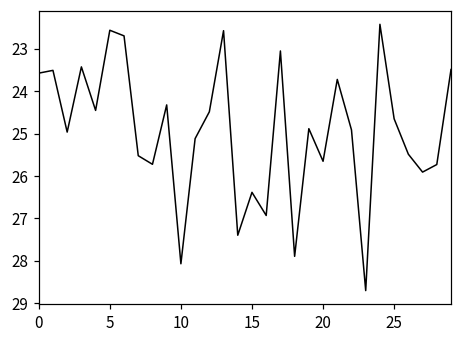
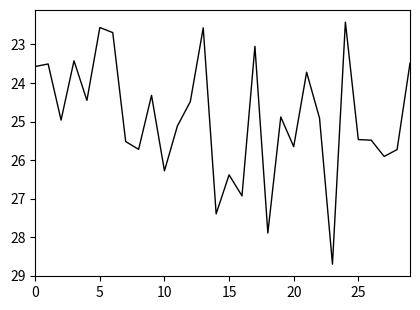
  {
    "0": 23.6,
    "5": 22.6,
-   "10": 28.1,
+   "10": 26.3,
    "15": 26.4,
    "20": 25.7,
-   "25": 24.6
+   "25": 25.5
  }
